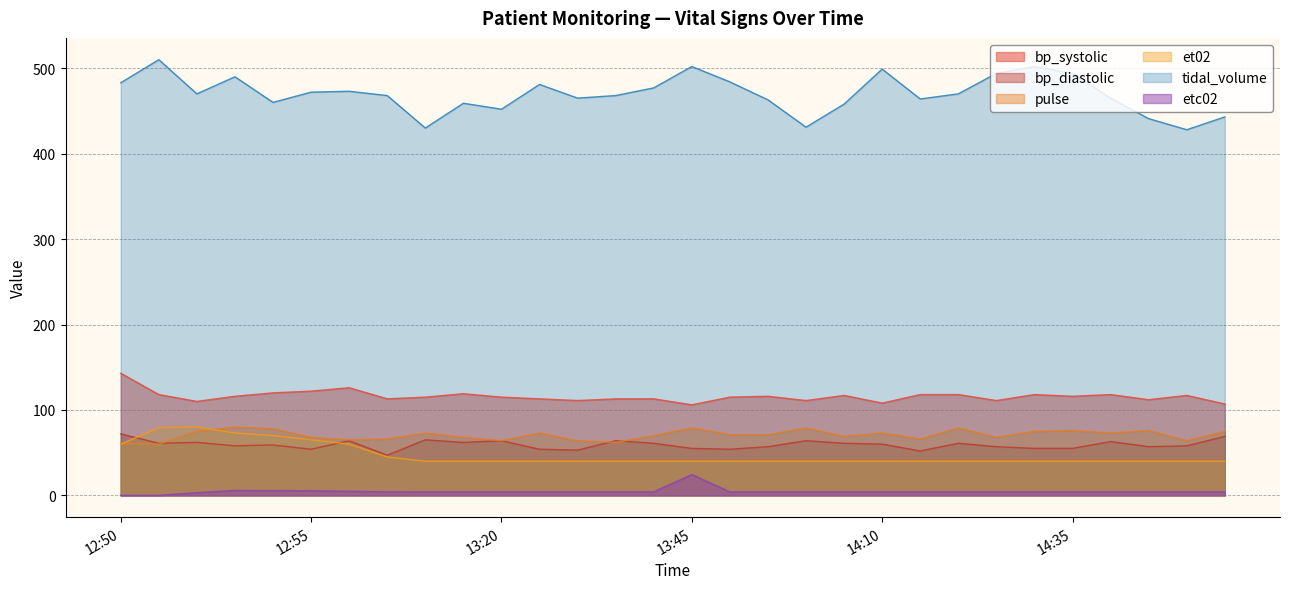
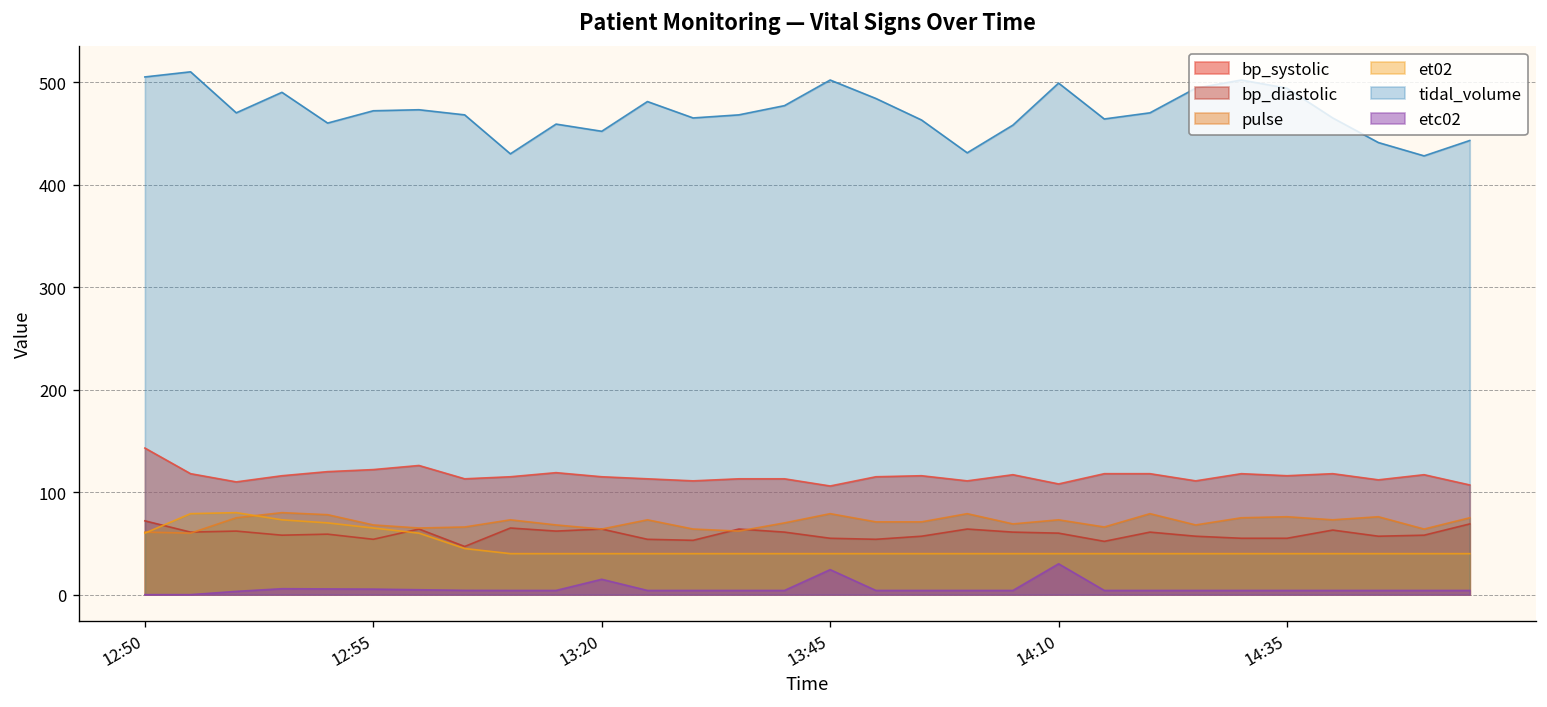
  {
    "tidal_volume": {
-     "12:50": 480,
+     "12:50": 510,
      "12:55": 470,
      "13:20": 450,
      "13:45": 500,
      "14:10": 500
    },
    "etc02": {
      "12:50": 0,
      "12:55": 10,
-     "13:20": 0,
+     "13:20": 20,
      "13:45": 20,
-     "14:10": 0,
+     "14:10": 30,
      "14:35": 0
    }
  }
